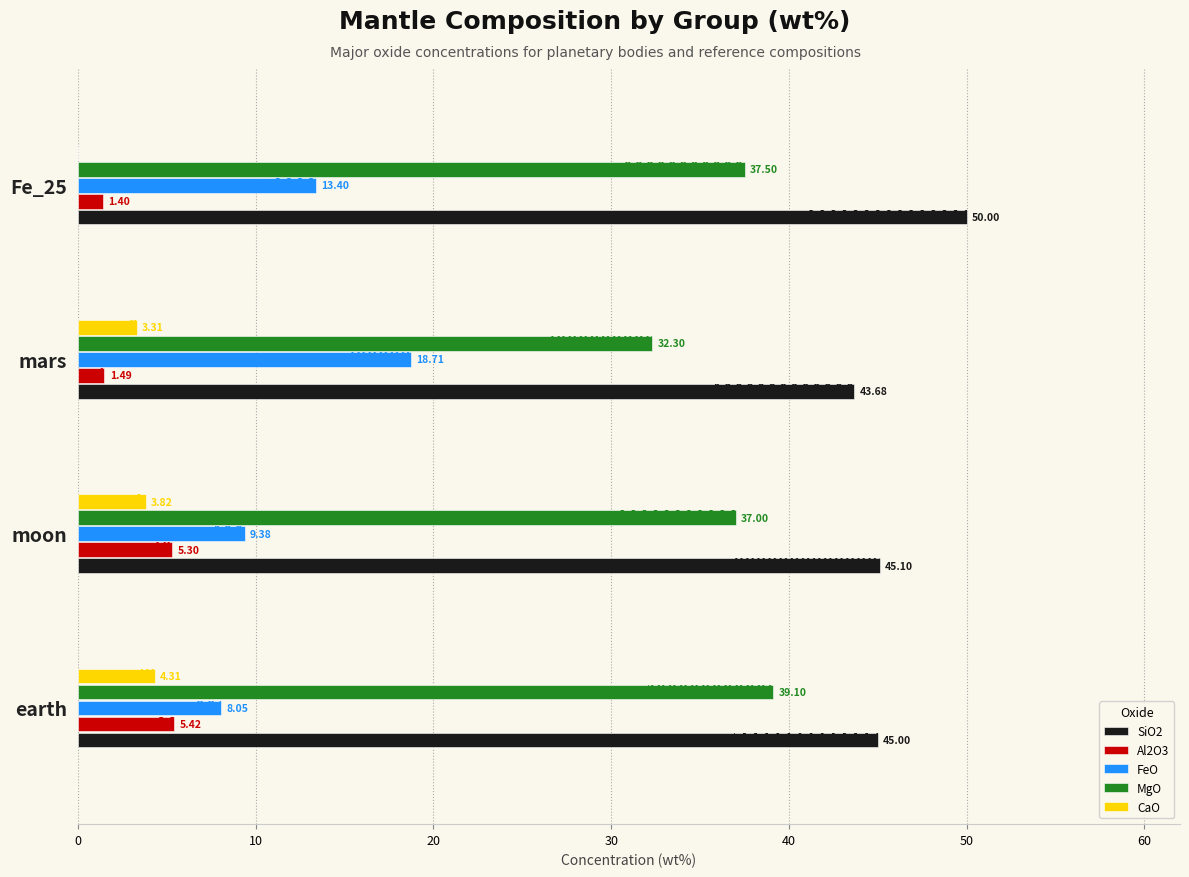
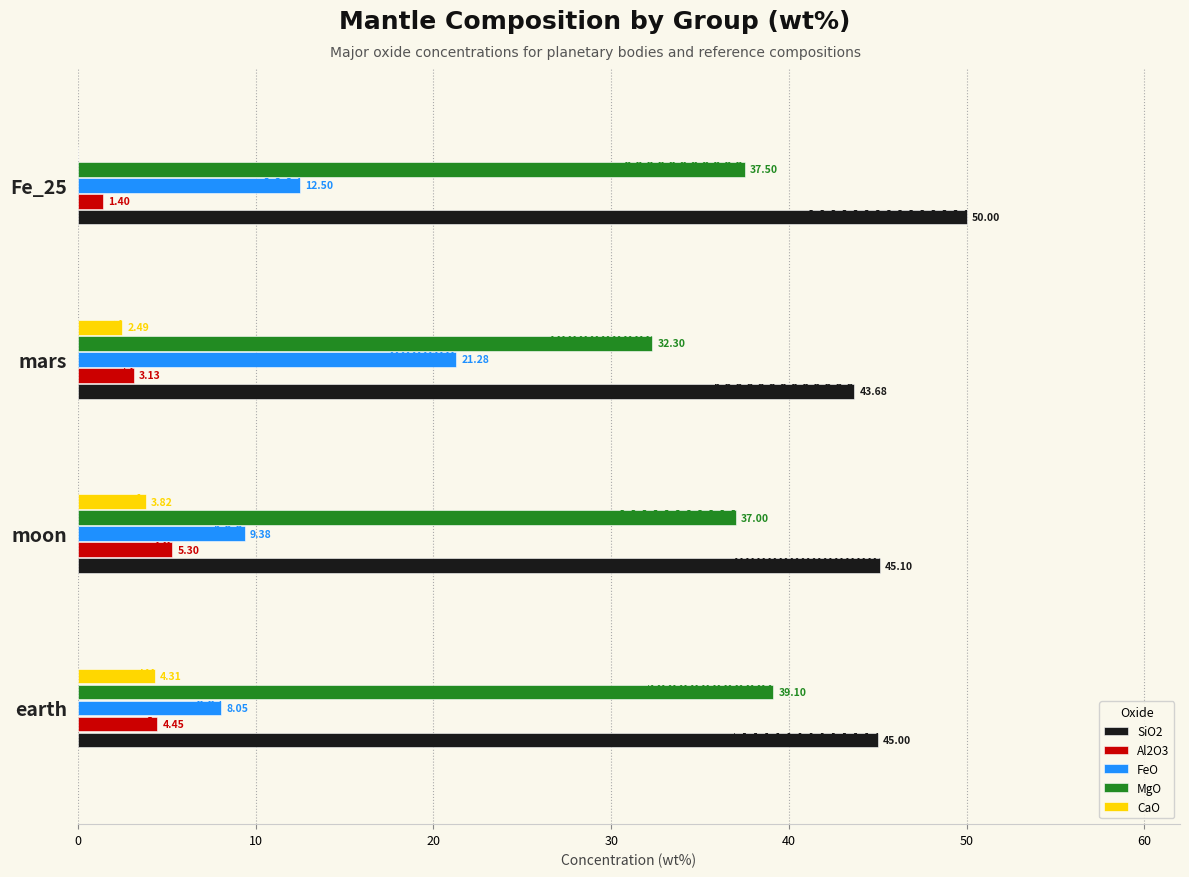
  {
    "Al2O3": {
      "Fe_25": 1.40,
-     "mars": 1.49,
+     "mars": 3.13,
      "moon": 5.30,
-     "earth": 5.42
+     "earth": 4.45
    },
    "FeO": {
-     "Fe_25": 13.40,
-     "mars": 18.71,
+     "Fe_25": 12.50,
+     "mars": 21.28,
      "moon": 9.38,
      "earth": 8.05
    },
    "MgO": {
      "Fe_25": 37.50,
      "mars": 32.30,
      "moon": 37.00,
      "earth": 39.10
    },
    "CaO": {
-     "mars": 3.31,
+     "mars": 2.49,
      "moon": 3.82,
      "earth": 4.31
    }
  }
